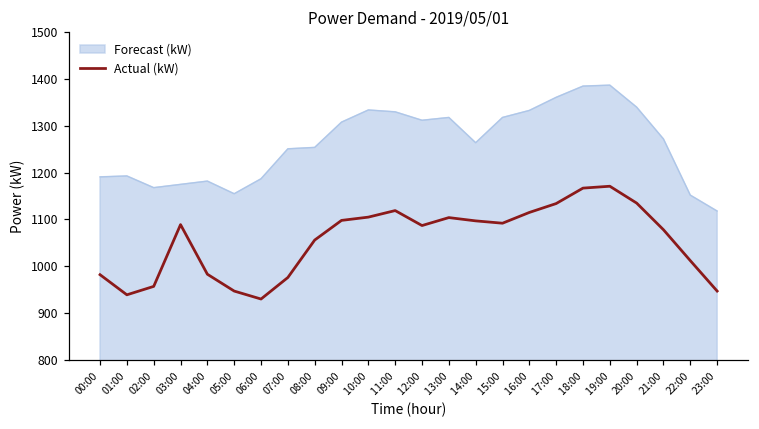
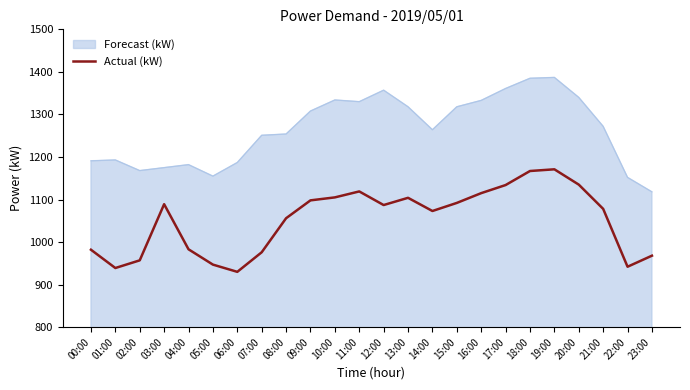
  {
    "Forecast (kW)": {
      "00:00": 1190,
      "01:00": 1190,
      "02:00": 1170,
      "03:00": 1180,
      "04:00": 1180,
      "05:00": 1160,
      "06:00": 1190,
      "07:00": 1250,
      "08:00": 1250,
      "09:00": 1310,
      "10:00": 1330,
      "11:00": 1330,
-     "12:00": 1310,
+     "12:00": 1360,
      "13:00": 1320,
      "14:00": 1260,
      "15:00": 1320,
      "16:00": 1330,
      "17:00": 1360,
      "18:00": 1390,
      "19:00": 1390,
      "20:00": 1340,
      "21:00": 1270,
      "22:00": 1150,
      "23:00": 1120
    },
    "Actual (kW)": {
      "00:00": 980,
      "01:00": 940,
      "02:00": 960,
      "03:00": 1090,
      "04:00": 980,
      "05:00": 950,
      "06:00": 930,
      "07:00": 980,
      "08:00": 1060,
      "09:00": 1100,
      "10:00": 1110,
      "11:00": 1120,
      "12:00": 1090,
      "13:00": 1100,
-     "14:00": 1100,
+     "14:00": 1070,
      "15:00": 1090,
      "16:00": 1120,
      "17:00": 1130,
      "18:00": 1170,
      "19:00": 1170,
      "20:00": 1140,
      "21:00": 1080,
-     "22:00": 1010,
-     "23:00": 950
+     "22:00": 940,
+     "23:00": 970
    }
  }
